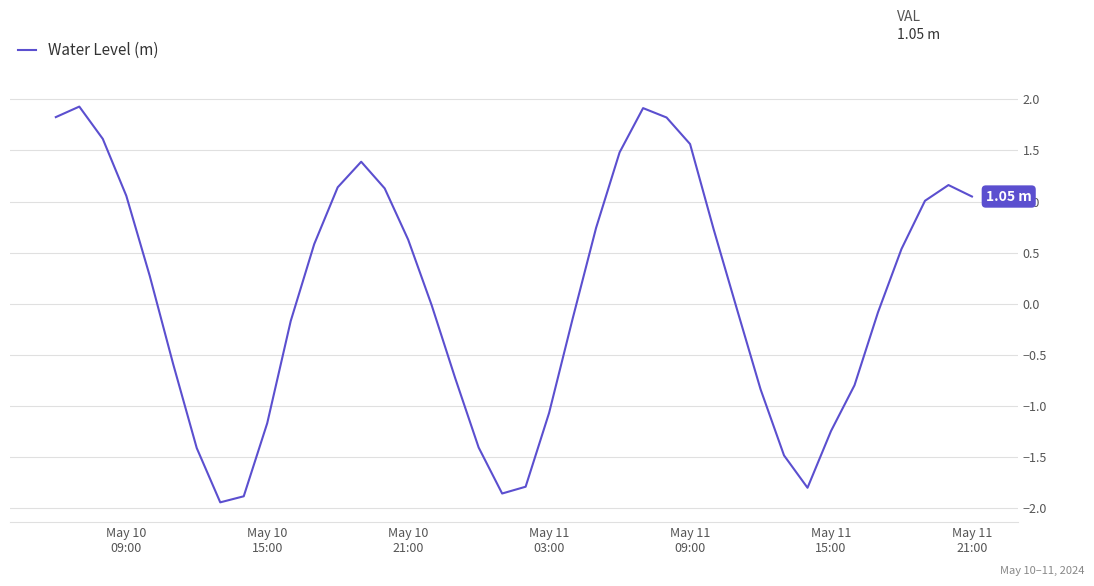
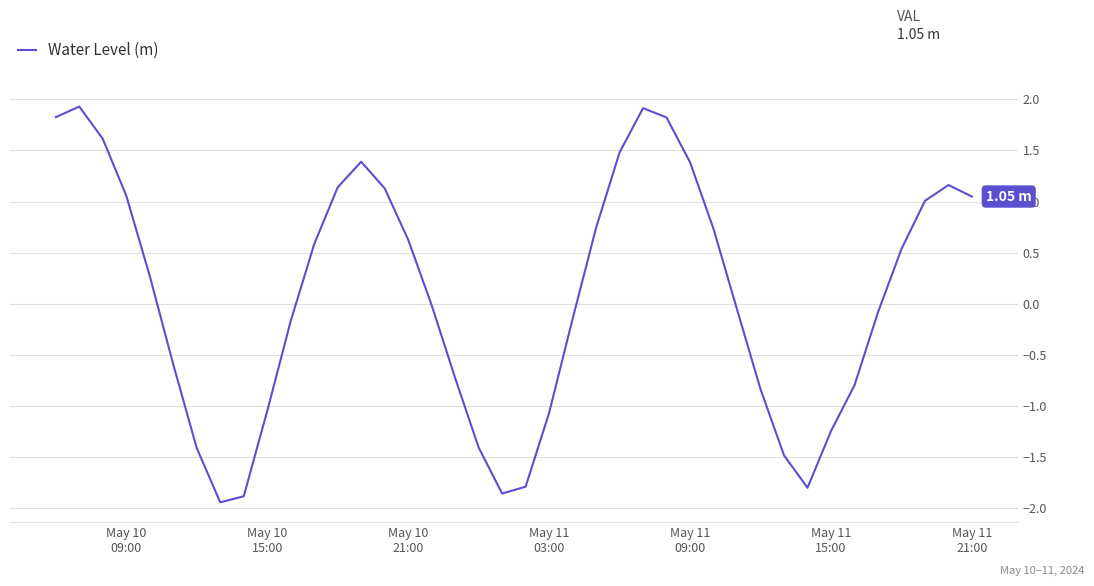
  {
    "May 10 09:00": 1.06,
-   "May 10 15:00": -1.17,
+   "May 10 15:00": -1.05,
    "May 10 21:00": 0.63,
    "May 11 03:00": -1.07,
-   "May 11 09:00": 1.56,
+   "May 11 09:00": 1.38,
    "May 11 15:00": -1.24
  }
